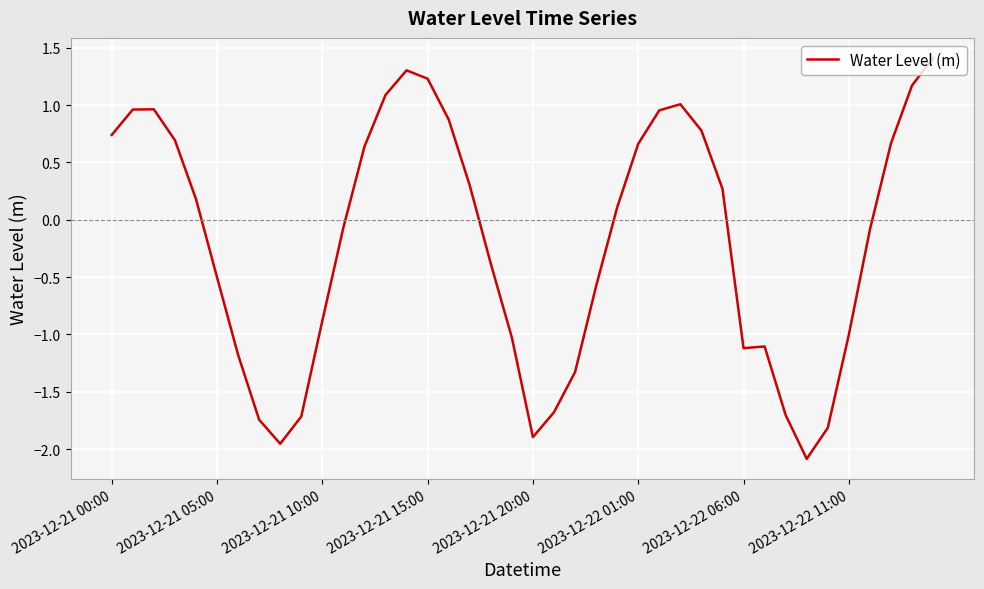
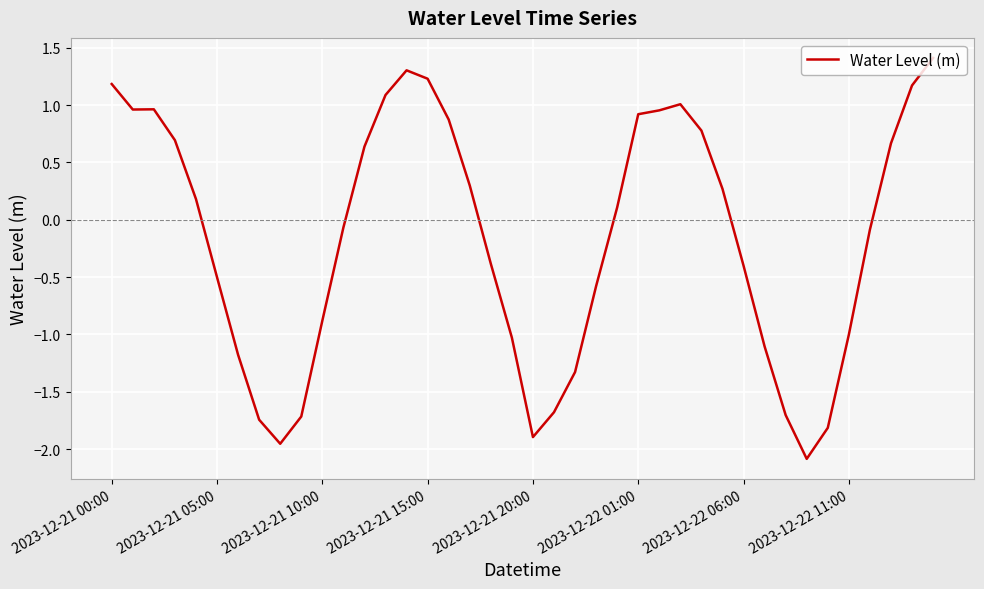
  {
-   "2023-12-21 00:00": 0.74,
+   "2023-12-21 00:00": 1.18,
    "2023-12-21 05:00": -0.50,
    "2023-12-21 10:00": -0.88,
    "2023-12-21 15:00": 1.23,
    "2023-12-21 20:00": -1.90,
-   "2023-12-22 01:00": 0.66,
-   "2023-12-22 06:00": -1.12,
+   "2023-12-22 01:00": 0.92,
+   "2023-12-22 06:00": -0.40,
    "2023-12-22 11:00": -1.00
  }
